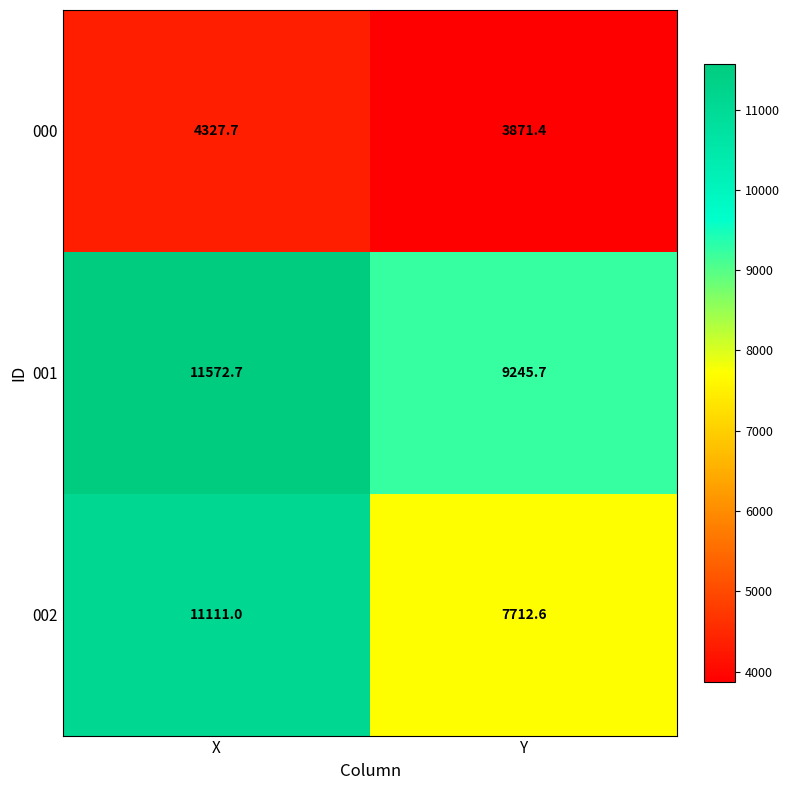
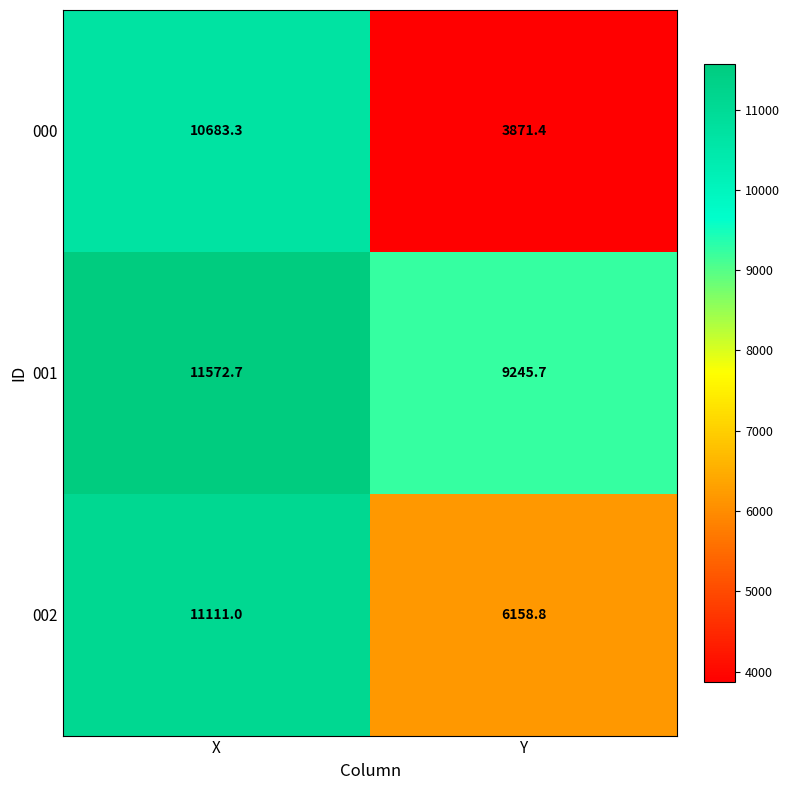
  {
    "000": {
-     "X": 4327.7,
+     "X": 10683.3,
      "Y": 3871.4
    },
    "001": {
      "X": 11572.7,
      "Y": 9245.7
    },
    "002": {
      "X": 11111.0,
-     "Y": 7712.6
+     "Y": 6158.8
    }
  }
